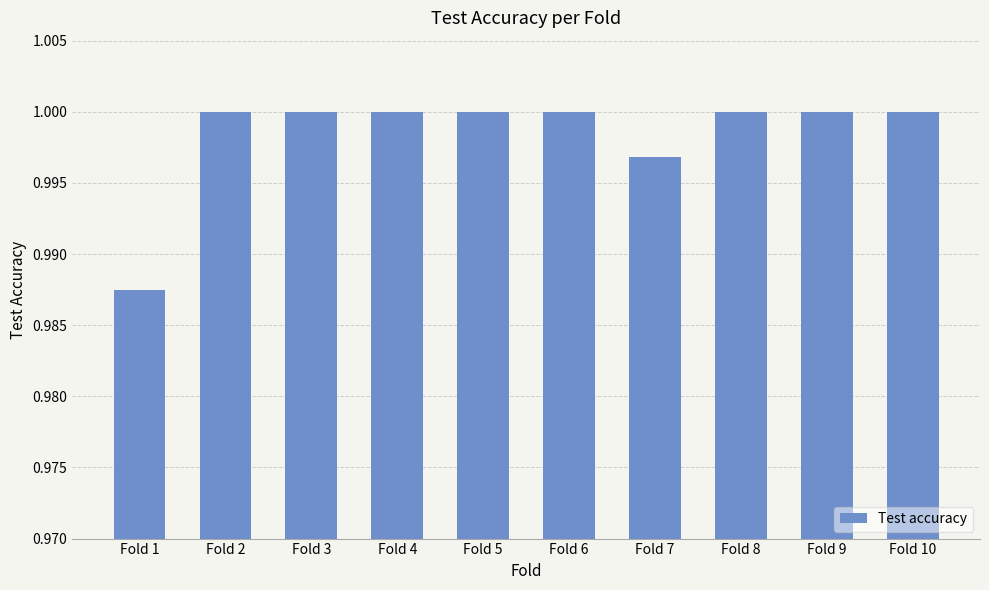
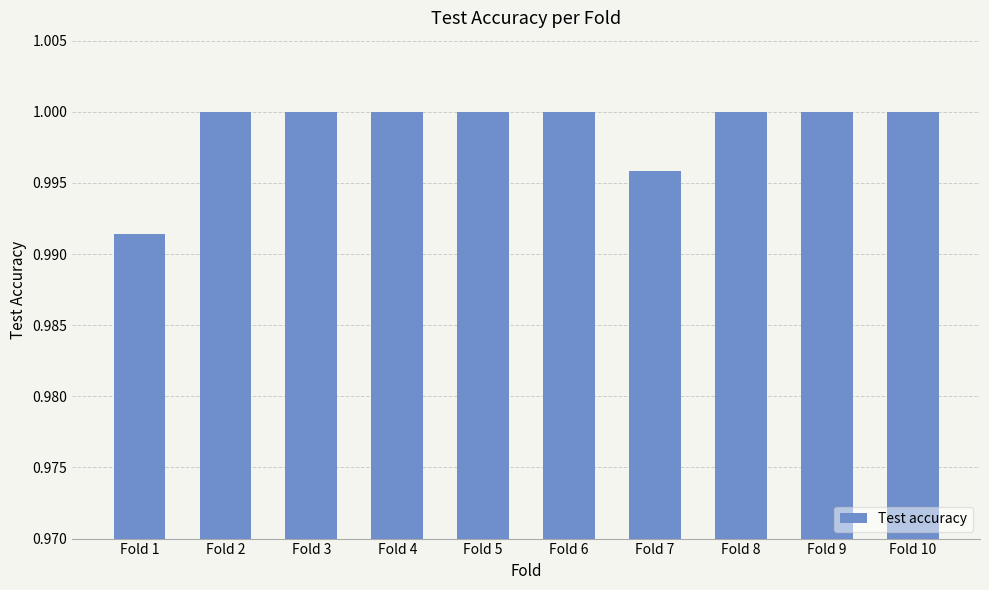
  {
-   "Fold 1": 0.9875,
+   "Fold 1": 0.9914,
    "Fold 2": 1.0000,
    "Fold 3": 1.0000,
    "Fold 4": 1.0000,
    "Fold 5": 1.0000,
    "Fold 6": 1.0000,
-   "Fold 7": 0.9968,
+   "Fold 7": 0.9958,
    "Fold 8": 1.0000,
    "Fold 9": 1.0000,
    "Fold 10": 1.0000
  }
